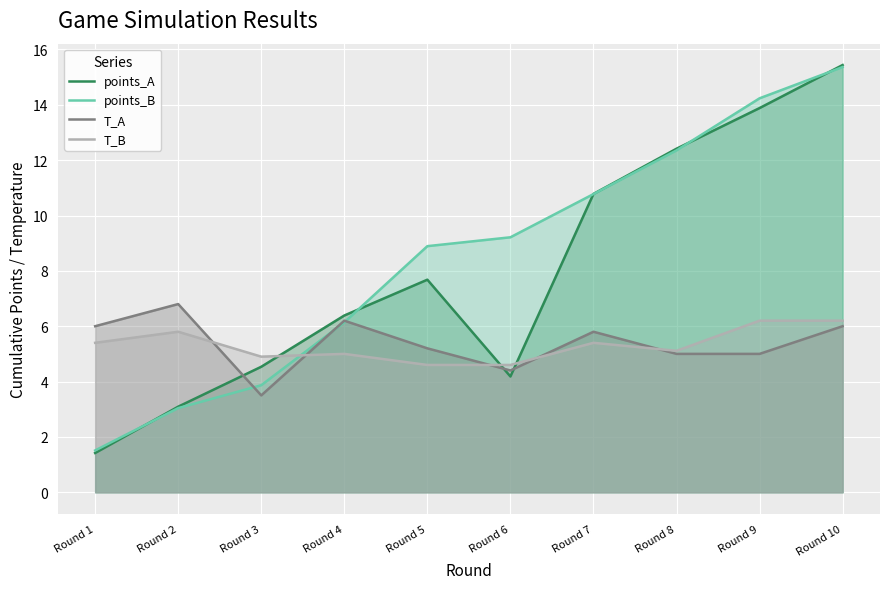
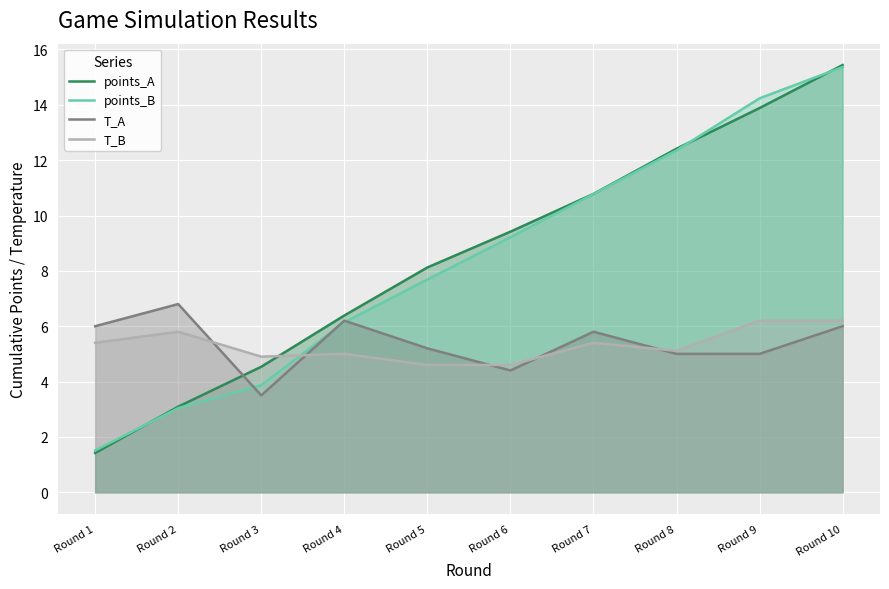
  {
    "points_A": {
      "Round 1": 1.4,
      "Round 3": 4.5,
      "Round 4": 6.4,
-     "Round 5": 7.7,
-     "Round 6": 4.2,
+     "Round 5": 8.1,
+     "Round 6": 9.4,
      "Round 9": 13.9
    },
    "points_B": {
      "Round 1": 1.5,
      "Round 3": 3.9,
-     "Round 5": 8.9,
+     "Round 5": 7.7,
      "Round 6": 9.2,
      "Round 9": 14.2
    },
    "T_A": {
      "Round 1": 6.0,
      "Round 2": 6.8,
      "Round 3": 3.5,
      "Round 5": 5.2,
      "Round 6": 4.4,
      "Round 7": 5.8,
      "Round 8": 5.0,
      "Round 9": 5.0,
      "Round 10": 6.0
    },
    "T_B": {
      "Round 1": 5.4,
      "Round 2": 5.8,
      "Round 3": 4.9,
      "Round 4": 5.0,
      "Round 5": 4.6,
      "Round 6": 4.6,
      "Round 7": 5.4,
      "Round 8": 5.1,
      "Round 9": 6.2,
      "Round 10": 6.2
    }
  }
